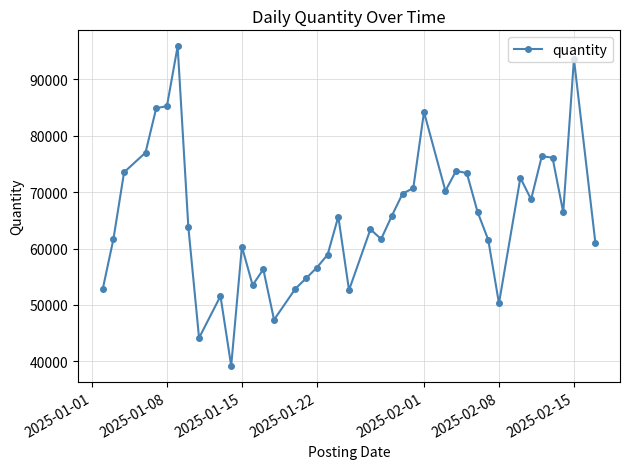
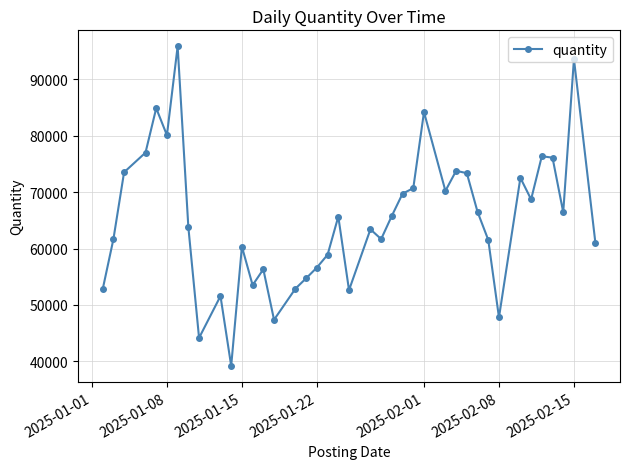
  {
-   "2025-01-08": 85000,
+   "2025-01-08": 80000,
    "2025-01-15": 60000,
    "2025-01-22": 57000,
    "2025-02-01": 84000,
-   "2025-02-08": 50000
+   "2025-02-08": 48000
  }
